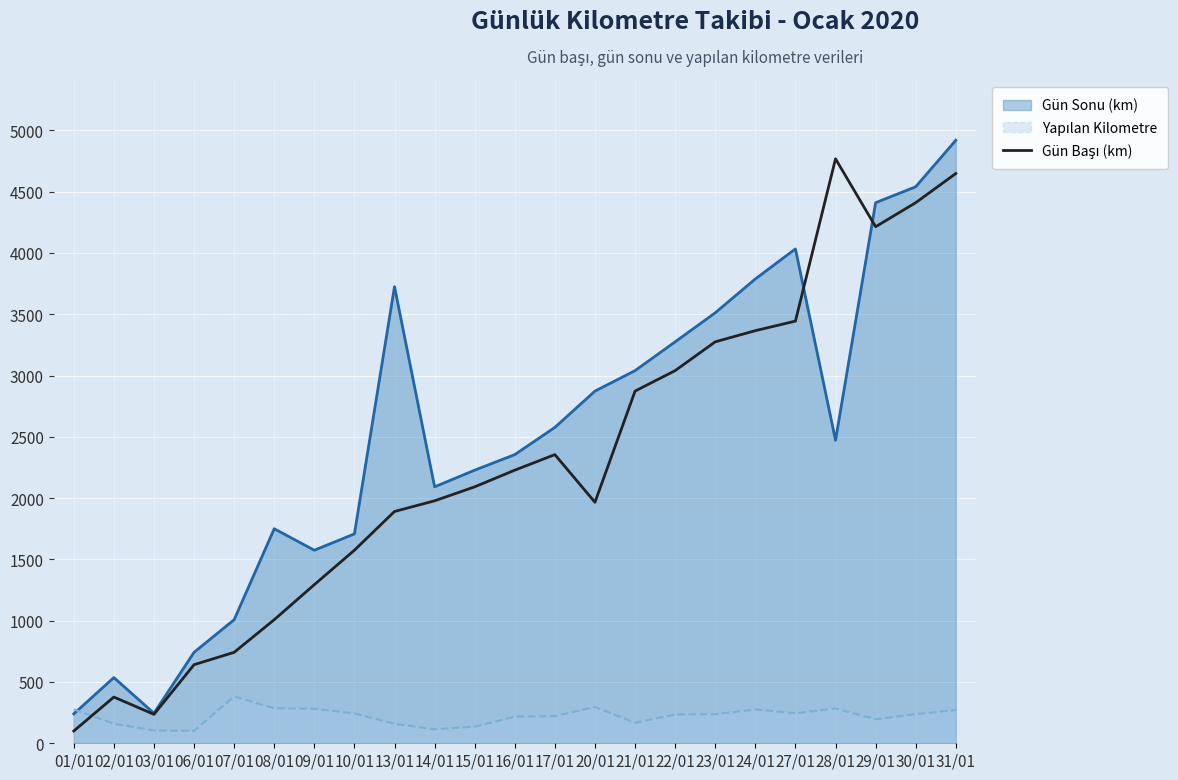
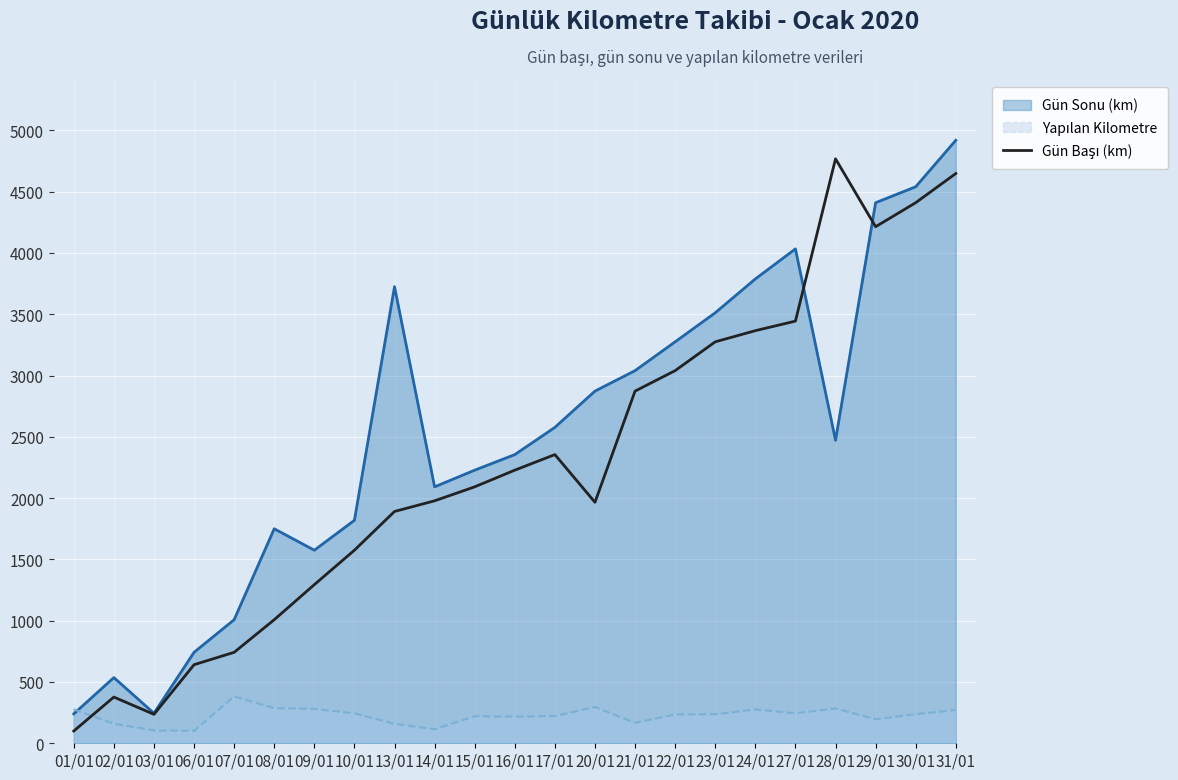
  {
    "Gün Sonu (km)": {
      "01/01": 240,
      "02/01": 540,
      "06/01": 740,
      "07/01": 1010,
      "08/01": 1750,
      "09/01": 1580,
-     "10/01": 1710,
+     "10/01": 1820,
      "13/01": 3730,
      "14/01": 2090,
      "15/01": 2230,
      "16/01": 2360,
      "17/01": 2580,
      "20/01": 2870,
      "21/01": 3040,
      "22/01": 3280,
      "23/01": 3510,
      "24/01": 3790,
      "27/01": 4030,
      "28/01": 2470,
      "29/01": 4410,
      "30/01": 4540,
      "31/01": 4920
    },
    "Yapılan Kilometre": {
      "01/01": 280,
      "02/01": 160,
      "03/01": 110,
      "06/01": 100,
      "07/01": 380,
      "08/01": 290,
      "09/01": 280,
      "10/01": 240,
      "13/01": 160,
      "14/01": 110,
-     "15/01": 140,
+     "15/01": 220,
      "16/01": 220,
      "17/01": 220,
      "20/01": 300,
      "21/01": 170,
      "22/01": 240,
      "23/01": 240,
      "24/01": 280,
      "27/01": 250,
      "28/01": 280,
      "29/01": 200,
      "30/01": 240,
      "31/01": 270
    },
    "Gün Başı (km)": {
      "01/01": 100,
      "02/01": 380,
      "06/01": 640,
      "07/01": 740,
      "08/01": 1010,
      "09/01": 1290,
      "10/01": 1580,
      "13/01": 1890,
      "14/01": 1980,
      "15/01": 2090,
      "16/01": 2230,
      "17/01": 2360,
      "20/01": 1970,
      "21/01": 2870,
      "22/01": 3040,
      "23/01": 3280,
      "24/01": 3370,
      "27/01": 3440,
      "28/01": 4770,
      "29/01": 4210,
      "30/01": 4410,
      "31/01": 4650
    }
  }
